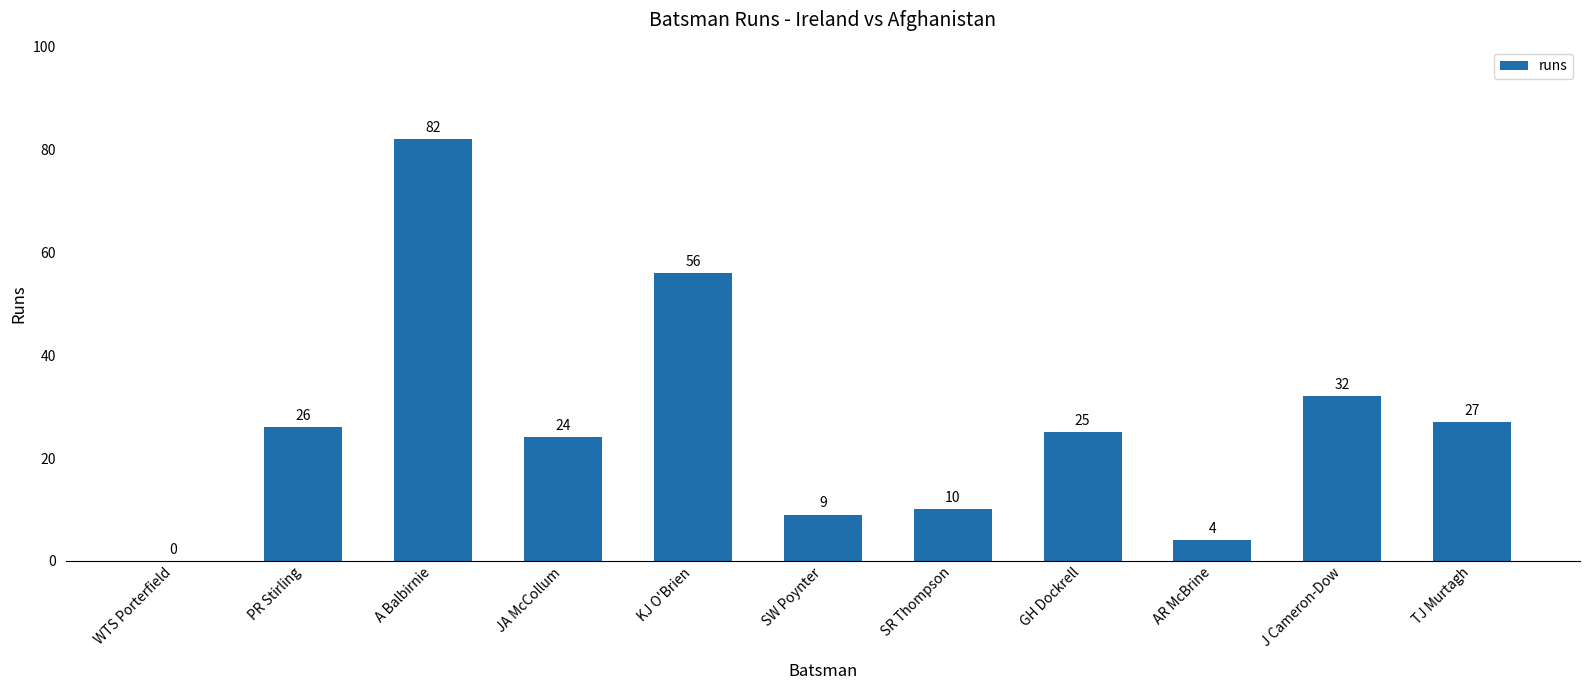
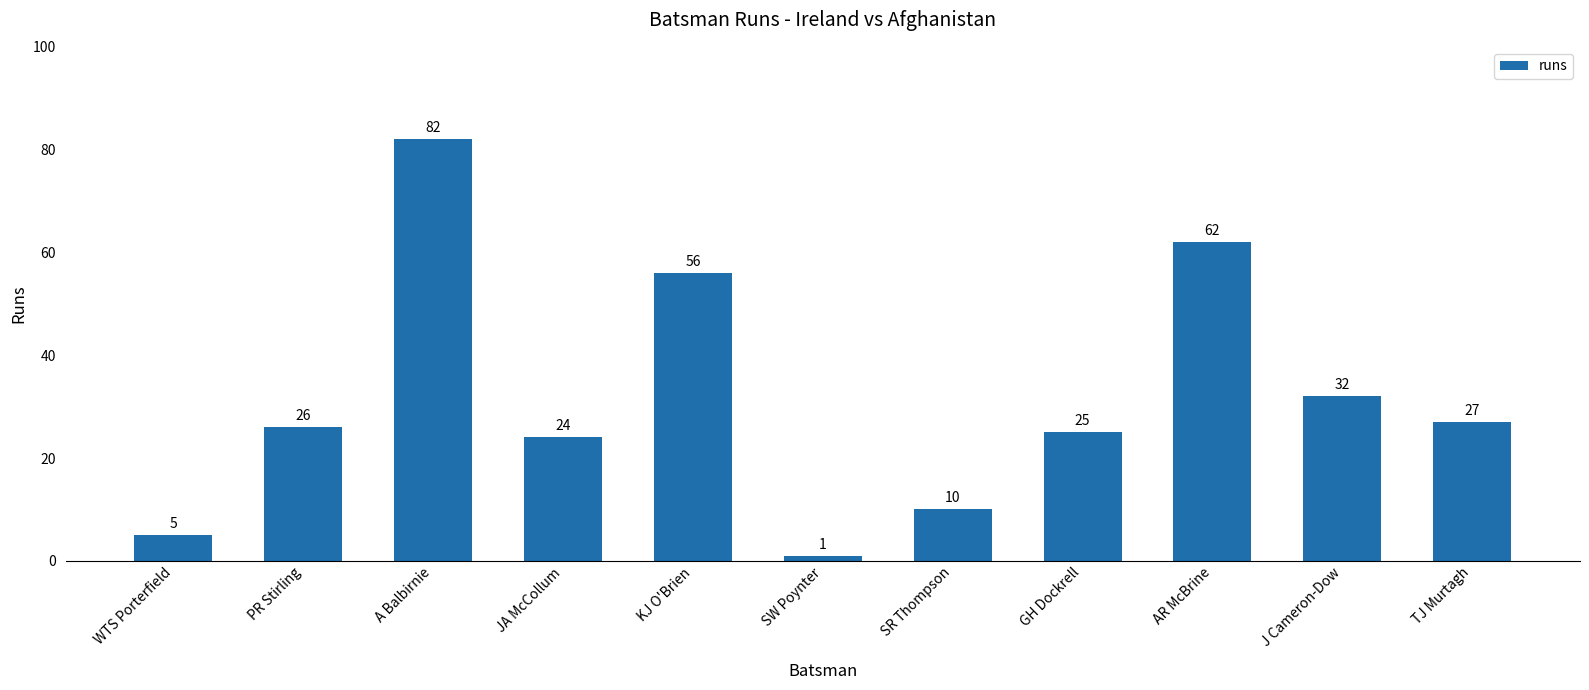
  {
-   "WTS Porterfield": 0,
+   "WTS Porterfield": 5,
    "PR Stirling": 26,
    "A Balbirnie": 82,
    "JA McCollum": 24,
    "KJ O'Brien": 56,
-   "SW Poynter": 9,
+   "SW Poynter": 1,
    "SR Thompson": 10,
    "GH Dockrell": 25,
-   "AR McBrine": 4,
+   "AR McBrine": 62,
    "J Cameron-Dow": 32,
    "TJ Murtagh": 27
  }
